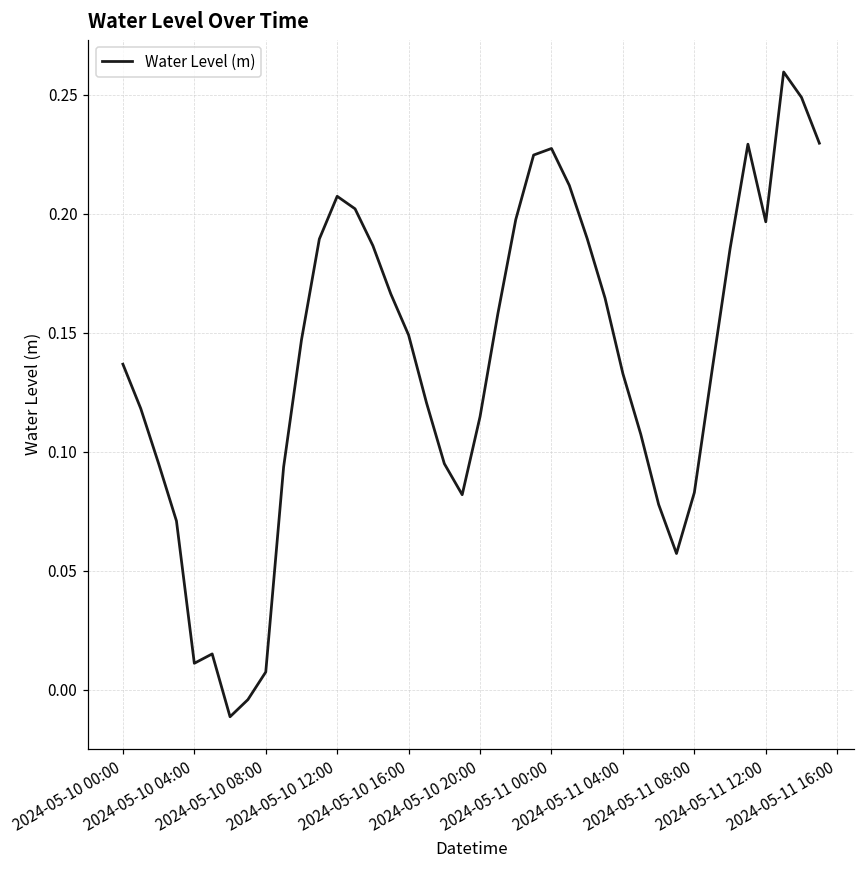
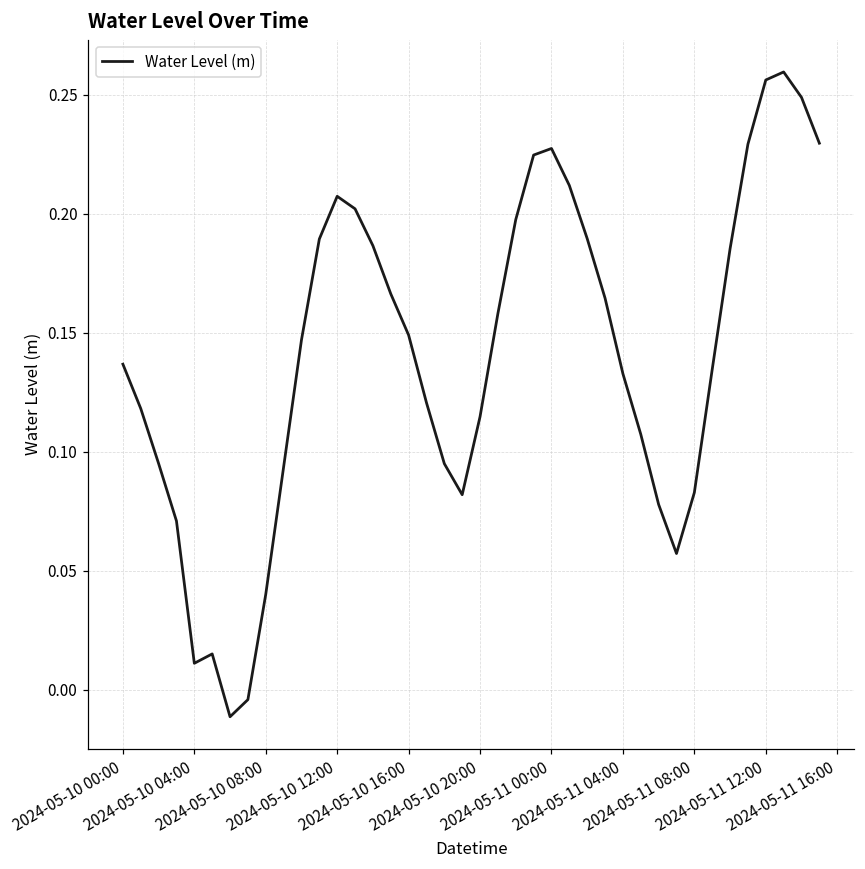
  {
    "2024-05-10 00:00": 0.137,
    "2024-05-10 04:00": 0.011,
-   "2024-05-10 08:00": 0.007,
+   "2024-05-10 08:00": 0.040,
    "2024-05-10 12:00": 0.207,
    "2024-05-10 16:00": 0.149,
    "2024-05-10 20:00": 0.115,
    "2024-05-11 00:00": 0.228,
    "2024-05-11 04:00": 0.133,
    "2024-05-11 08:00": 0.083,
-   "2024-05-11 12:00": 0.197
+   "2024-05-11 12:00": 0.256
  }
